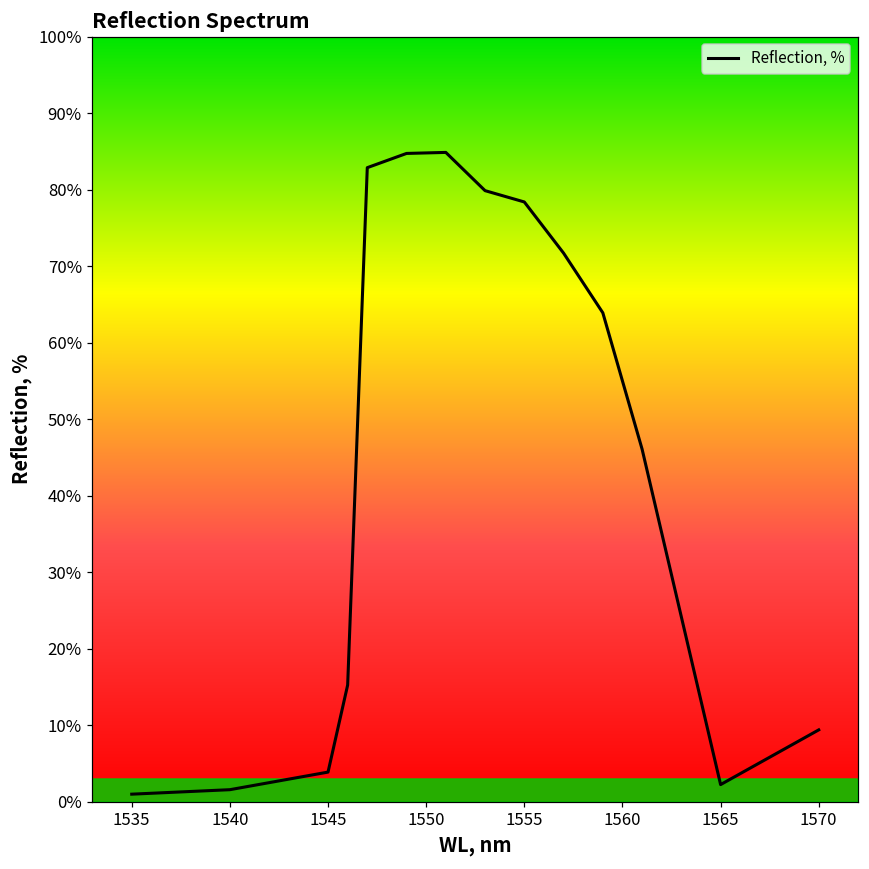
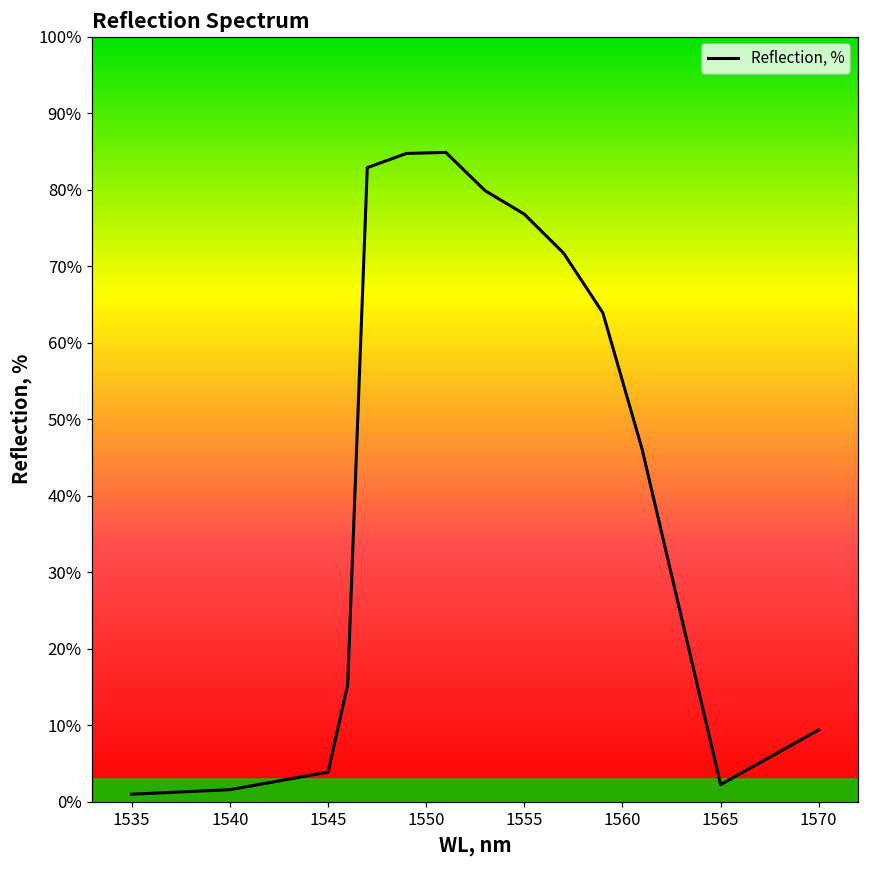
  {
    "1545": "4%",
-   "1555": "78%",
+   "1555": "77%",
    "1570": "9%"
  }
